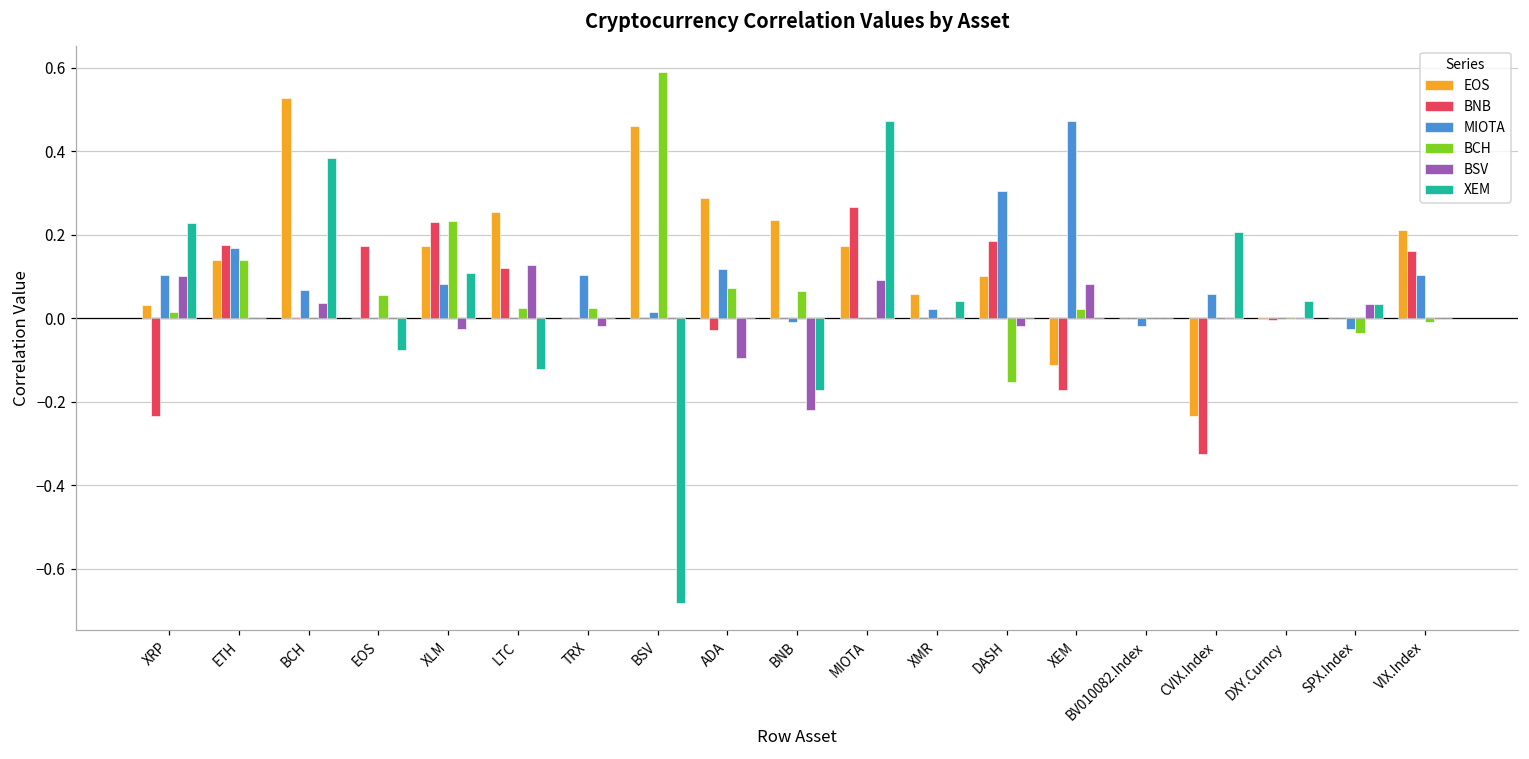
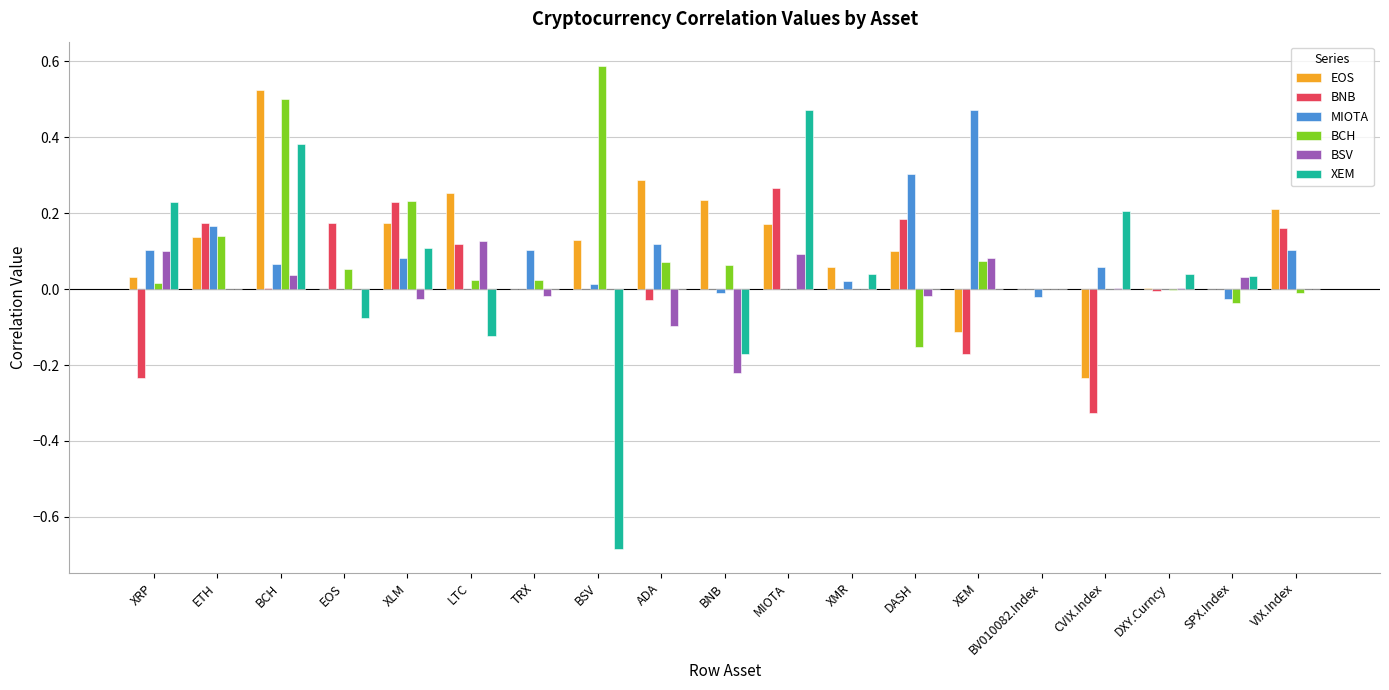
  {
    "EOS": {
      "XRP": 0.03,
      "ETH": 0.14,
      "BCH": 0.53,
      "EOS": 0.00,
      "XLM": 0.17,
      "LTC": 0.25,
      "TRX": 0.00,
-     "BSV": 0.46,
+     "BSV": 0.13,
      "ADA": 0.29,
      "BNB": 0.23,
      "MIOTA": 0.17,
      "XMR": 0.06,
      "DASH": 0.10,
      "XEM": -0.11,
      "BV010082.Index": 0.00,
      "CVIX.Index": -0.23,
      "SPX.Index": 0.00,
      "VIX.Index": 0.21
    },
    "BNB": {
      "XRP": -0.23,
      "ETH": 0.17,
      "EOS": 0.17,
      "XLM": 0.23,
      "LTC": 0.12,
      "TRX": 0.00,
      "BSV": 0.00,
      "ADA": -0.03,
      "BNB": 0.00,
      "MIOTA": 0.27,
      "DASH": 0.18,
      "XEM": -0.17,
      "BV010082.Index": 0.00,
      "CVIX.Index": -0.33,
      "SPX.Index": 0.00,
      "VIX.Index": 0.16
    },
    "MIOTA": {
      "XRP": 0.10,
      "ETH": 0.17,
      "BCH": 0.07,
      "EOS": 0.00,
      "XLM": 0.08,
      "LTC": 0.00,
      "TRX": 0.10,
      "BSV": 0.01,
      "ADA": 0.12,
      "BNB": -0.01,
      "MIOTA": 0.00,
      "XMR": 0.02,
      "DASH": 0.30,
      "XEM": 0.47,
      "BV010082.Index": -0.02,
      "CVIX.Index": 0.06,
      "DXY.Curncy": 0.00,
      "SPX.Index": -0.03,
      "VIX.Index": 0.10
    },
    "BCH": {
      "XRP": 0.02,
      "ETH": 0.14,
-     "BCH": 0.0,
+     "BCH": 0.5,
      "EOS": 0.05,
      "XLM": 0.23,
      "LTC": 0.02,
      "TRX": 0.02,
      "BSV": 0.59,
      "ADA": 0.07,
      "BNB": 0.06,
      "MIOTA": 0.00,
      "XMR": 0.00,
      "DASH": -0.15,
-     "XEM": 0.02,
+     "XEM": 0.08,
      "BV010082.Index": 0.00,
      "CVIX.Index": 0.00,
      "SPX.Index": -0.04,
      "VIX.Index": -0.01
    },
    "BSV": {
      "XRP": 0.10,
      "ETH": 0.00,
      "BCH": 0.04,
      "EOS": 0.00,
      "XLM": -0.03,
      "LTC": 0.13,
      "TRX": -0.02,
      "BSV": 0.00,
      "ADA": -0.10,
      "BNB": -0.22,
      "MIOTA": 0.09,
      "XMR": 0.00,
      "DASH": -0.02,
      "XEM": 0.08,
      "BV010082.Index": 0.00,
      "SPX.Index": 0.03,
      "VIX.Index": 0.00
    },
    "XEM": {
      "XRP": 0.23,
      "ETH": 0.00,
      "BCH": 0.38,
      "EOS": -0.08,
      "XLM": 0.11,
      "LTC": -0.12,
      "TRX": 0.00,
      "BSV": -0.68,
      "ADA": 0.00,
      "BNB": -0.17,
      "MIOTA": 0.47,
      "XMR": 0.04,
      "DASH": 0.00,
      "XEM": 0.00,
      "BV010082.Index": 0.00,
      "CVIX.Index": 0.21,
      "DXY.Curncy": 0.04,
      "SPX.Index": 0.03
    }
  }
